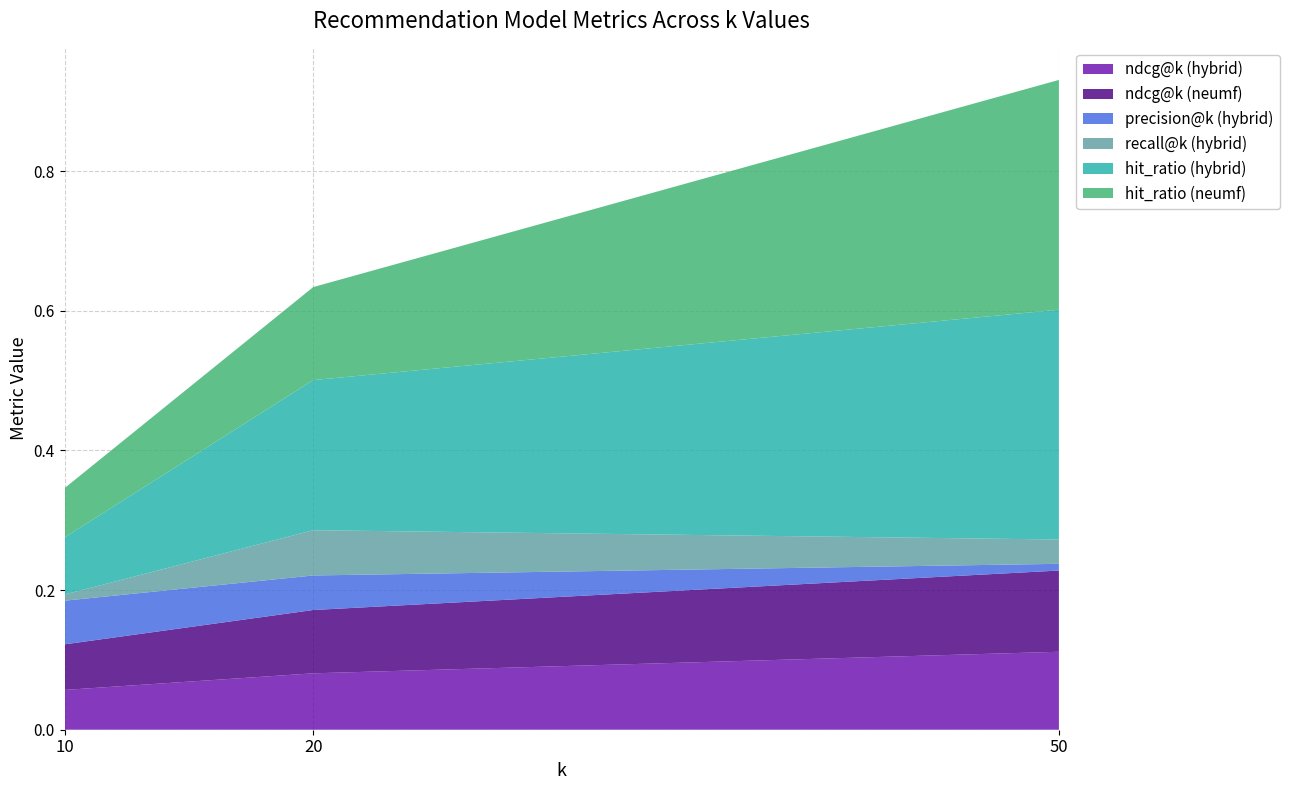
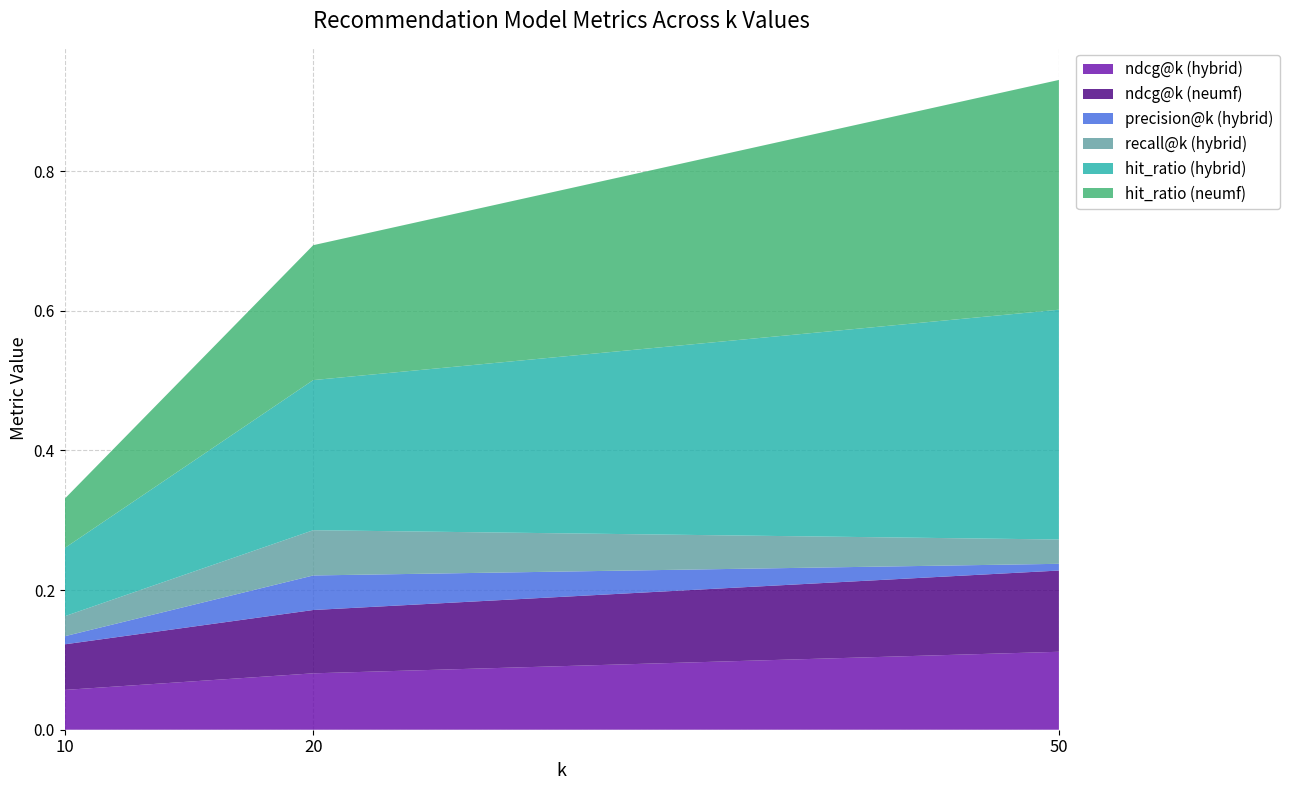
  {
    "precision@k (hybrid)": {
-     "10": 0.06,
+     "10": 0.01,
      "20": 0.05,
      "50": 0.01
    },
    "recall@k (hybrid)": {
-     "10": 0.01,
+     "10": 0.03,
      "20": 0.06,
      "50": 0.03
    },
    "hit_ratio (hybrid)": {
-     "10": 0.08,
+     "10": 0.10,
      "20": 0.21,
      "50": 0.33
    },
    "hit_ratio (neumf)": {
      "10": 0.07,
-     "20": 0.13,
+     "20": 0.19,
      "50": 0.33
    }
  }
